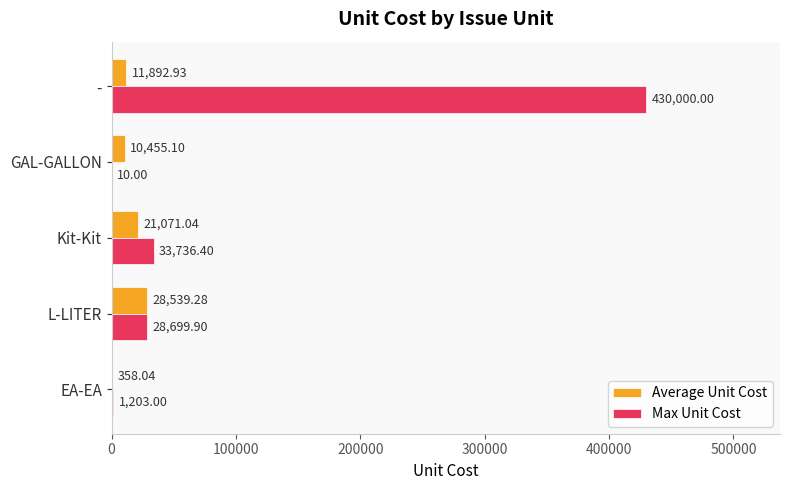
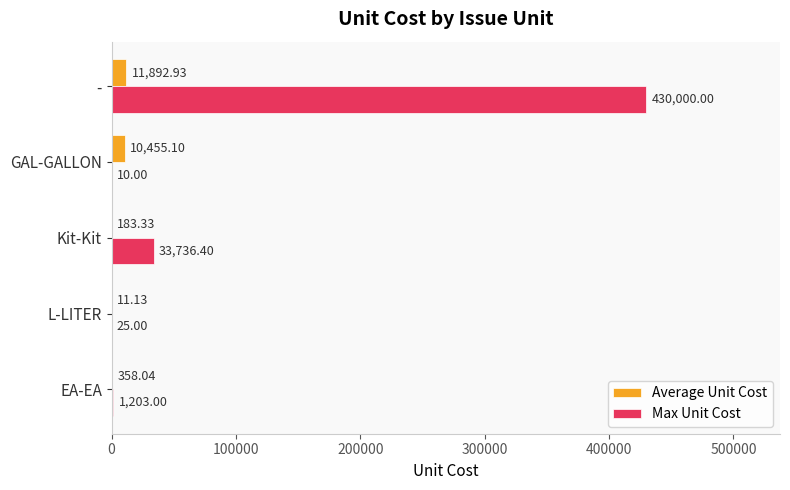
  {
    "Average Unit Cost": {
      "-": "11,892.93",
      "GAL-GALLON": "10,455.10",
-     "Kit-Kit": "21,071.04",
-     "L-LITER": "28,539.28",
+     "Kit-Kit": "183.33",
+     "L-LITER": "11.13",
      "EA-EA": "358.04"
    },
    "Max Unit Cost": {
      "-": "430,000.00",
      "GAL-GALLON": "10.00",
      "Kit-Kit": "33,736.40",
-     "L-LITER": "28,699.90",
+     "L-LITER": "25.00",
      "EA-EA": "1,203.00"
    }
  }
